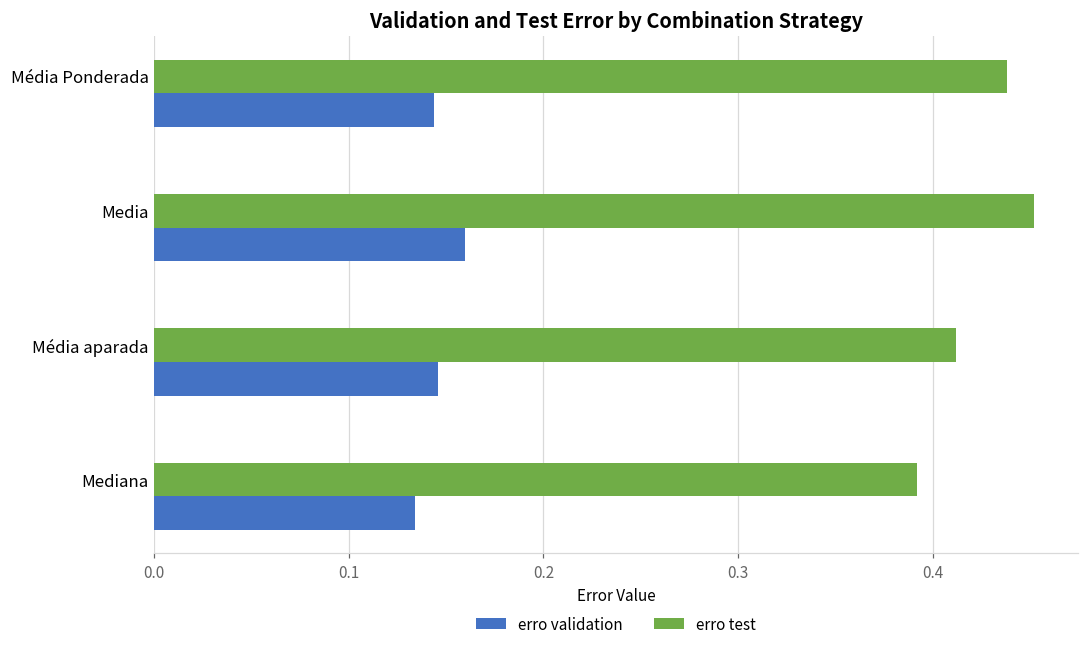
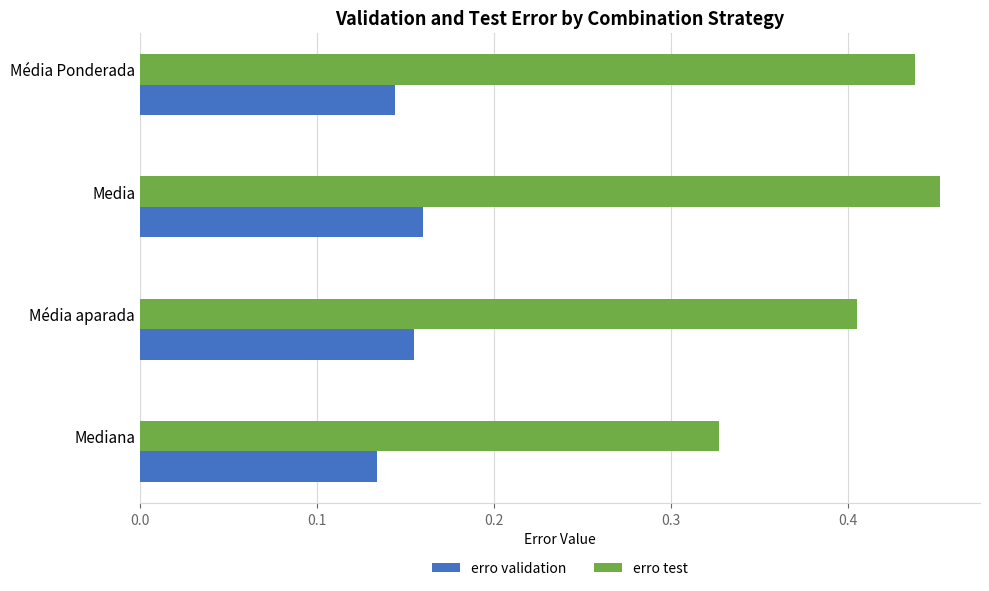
  {
    "erro validation": {
      "Média Ponderada": 0.144,
      "Media": 0.160,
-     "Média aparada": 0.146,
+     "Média aparada": 0.155,
      "Mediana": 0.134
    },
    "erro test": {
      "Média Ponderada": 0.438,
      "Media": 0.452,
-     "Média aparada": 0.412,
-     "Mediana": 0.392
+     "Média aparada": 0.405,
+     "Mediana": 0.327
    }
  }
